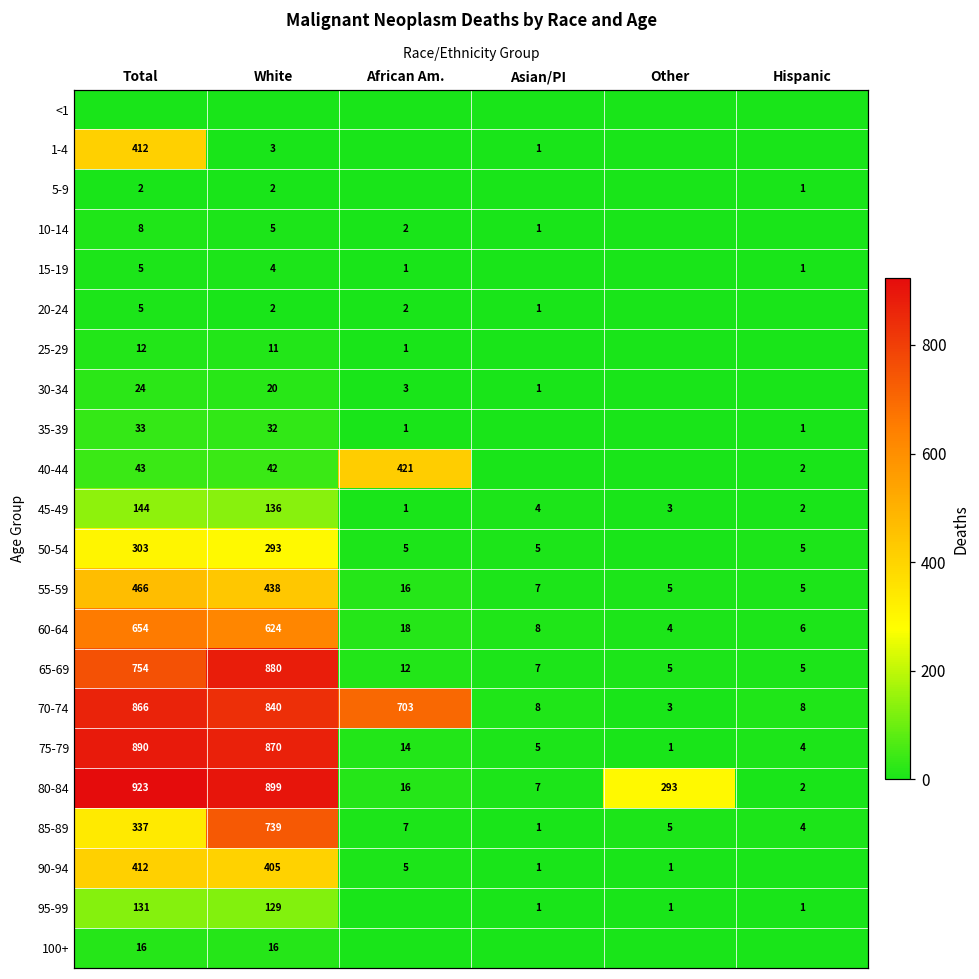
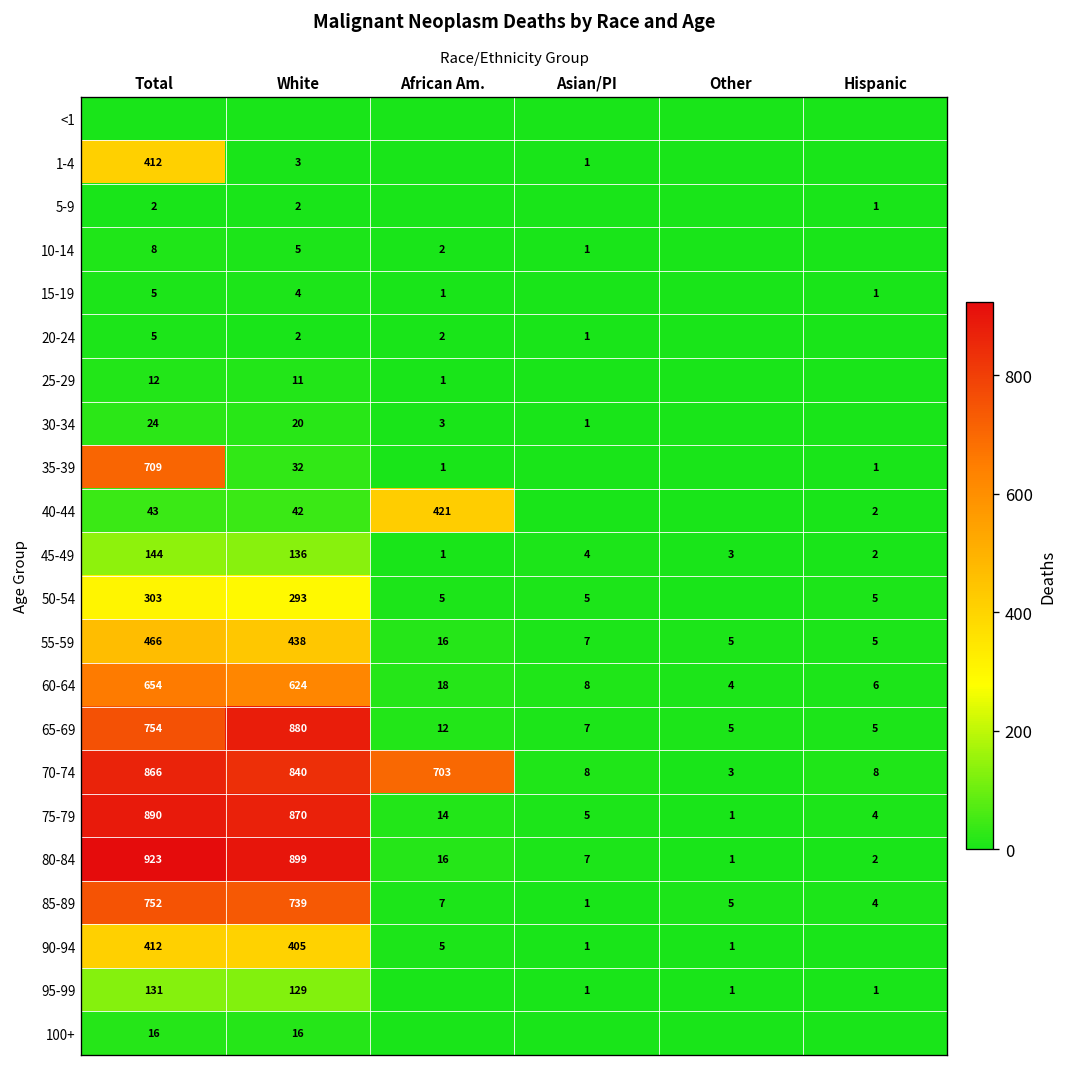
  {
    "1-4": {
      "Total": 412,
      "White": 3,
      "Asian/PI": 1
    },
    "5-9": {
      "Total": 2,
      "White": 2,
      "Hispanic": 1
    },
    "10-14": {
      "Total": 8,
      "White": 5,
      "African Am.": 2,
      "Asian/PI": 1
    },
    "15-19": {
      "Total": 5,
      "White": 4,
      "African Am.": 1,
      "Hispanic": 1
    },
    "20-24": {
      "Total": 5,
      "White": 2,
      "African Am.": 2,
      "Asian/PI": 1
    },
    "25-29": {
      "Total": 12,
      "White": 11,
      "African Am.": 1
    },
    "30-34": {
      "Total": 24,
      "White": 20,
      "African Am.": 3,
      "Asian/PI": 1
    },
    "35-39": {
-     "Total": 33,
+     "Total": 709,
      "White": 32,
      "African Am.": 1,
      "Hispanic": 1
    },
    "40-44": {
      "Total": 43,
      "White": 42,
      "African Am.": 421,
      "Hispanic": 2
    },
    "45-49": {
      "Total": 144,
      "White": 136,
      "African Am.": 1,
      "Asian/PI": 4,
      "Other": 3,
      "Hispanic": 2
    },
    "50-54": {
      "Total": 303,
      "White": 293,
      "African Am.": 5,
      "Asian/PI": 5,
      "Hispanic": 5
    },
    "55-59": {
      "Total": 466,
      "White": 438,
      "African Am.": 16,
      "Asian/PI": 7,
      "Other": 5,
      "Hispanic": 5
    },
    "60-64": {
      "Total": 654,
      "White": 624,
      "African Am.": 18,
      "Asian/PI": 8,
      "Other": 4,
      "Hispanic": 6
    },
    "65-69": {
      "Total": 754,
      "White": 880,
      "African Am.": 12,
      "Asian/PI": 7,
      "Other": 5,
      "Hispanic": 5
    },
    "70-74": {
      "Total": 866,
      "White": 840,
      "African Am.": 703,
      "Asian/PI": 8,
      "Other": 3,
      "Hispanic": 8
    },
    "75-79": {
      "Total": 890,
      "White": 870,
      "African Am.": 14,
      "Asian/PI": 5,
      "Other": 1,
      "Hispanic": 4
    },
    "80-84": {
      "Total": 923,
      "White": 899,
      "African Am.": 16,
      "Asian/PI": 7,
-     "Other": 293,
+     "Other": 1,
      "Hispanic": 2
    },
    "85-89": {
-     "Total": 337,
+     "Total": 752,
      "White": 739,
      "African Am.": 7,
      "Asian/PI": 1,
      "Other": 5,
      "Hispanic": 4
    },
    "90-94": {
      "Total": 412,
      "White": 405,
      "African Am.": 5,
      "Asian/PI": 1,
      "Other": 1
    },
    "95-99": {
      "Total": 131,
      "White": 129,
      "Asian/PI": 1,
      "Other": 1,
      "Hispanic": 1
    },
    "100+": {
      "Total": 16,
      "White": 16
    }
  }
